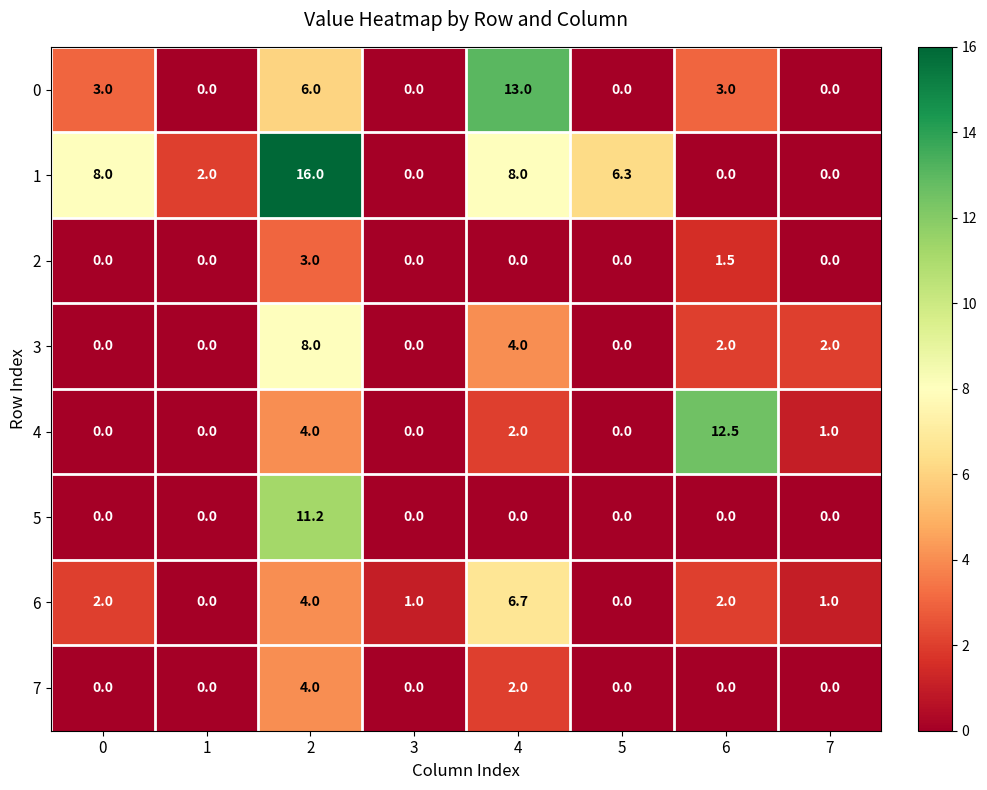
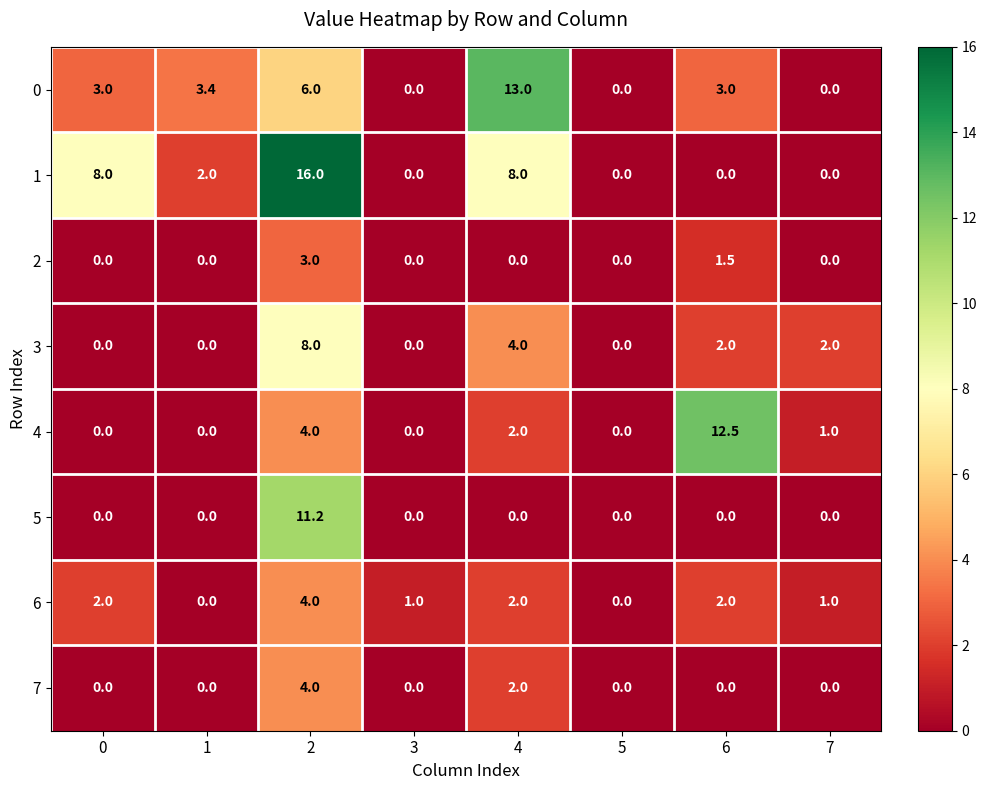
  {
    "0": {
      "0": 3.0,
-     "1": 0.0,
+     "1": 3.4,
      "2": 6.0,
      "3": 0.0,
      "4": 13.0,
      "5": 0.0,
      "6": 3.0,
      "7": 0.0
    },
    "1": {
      "0": 8.0,
      "1": 2.0,
      "2": 16.0,
      "3": 0.0,
      "4": 8.0,
-     "5": 6.3,
+     "5": 0.0,
      "6": 0.0,
      "7": 0.0
    },
    "2": {
      "0": 0.0,
      "1": 0.0,
      "2": 3.0,
      "3": 0.0,
      "4": 0.0,
      "5": 0.0,
      "6": 1.5,
      "7": 0.0
    },
    "3": {
      "0": 0.0,
      "1": 0.0,
      "2": 8.0,
      "3": 0.0,
      "4": 4.0,
      "5": 0.0,
      "6": 2.0,
      "7": 2.0
    },
    "4": {
      "0": 0.0,
      "1": 0.0,
      "2": 4.0,
      "3": 0.0,
      "4": 2.0,
      "5": 0.0,
      "6": 12.5,
      "7": 1.0
    },
    "5": {
      "0": 0.0,
      "1": 0.0,
      "2": 11.2,
      "3": 0.0,
      "4": 0.0,
      "5": 0.0,
      "6": 0.0,
      "7": 0.0
    },
    "6": {
      "0": 2.0,
      "1": 0.0,
      "2": 4.0,
      "3": 1.0,
-     "4": 6.7,
+     "4": 2.0,
      "5": 0.0,
      "6": 2.0,
      "7": 1.0
    },
    "7": {
      "0": 0.0,
      "1": 0.0,
      "2": 4.0,
      "3": 0.0,
      "4": 2.0,
      "5": 0.0,
      "6": 0.0,
      "7": 0.0
    }
  }
